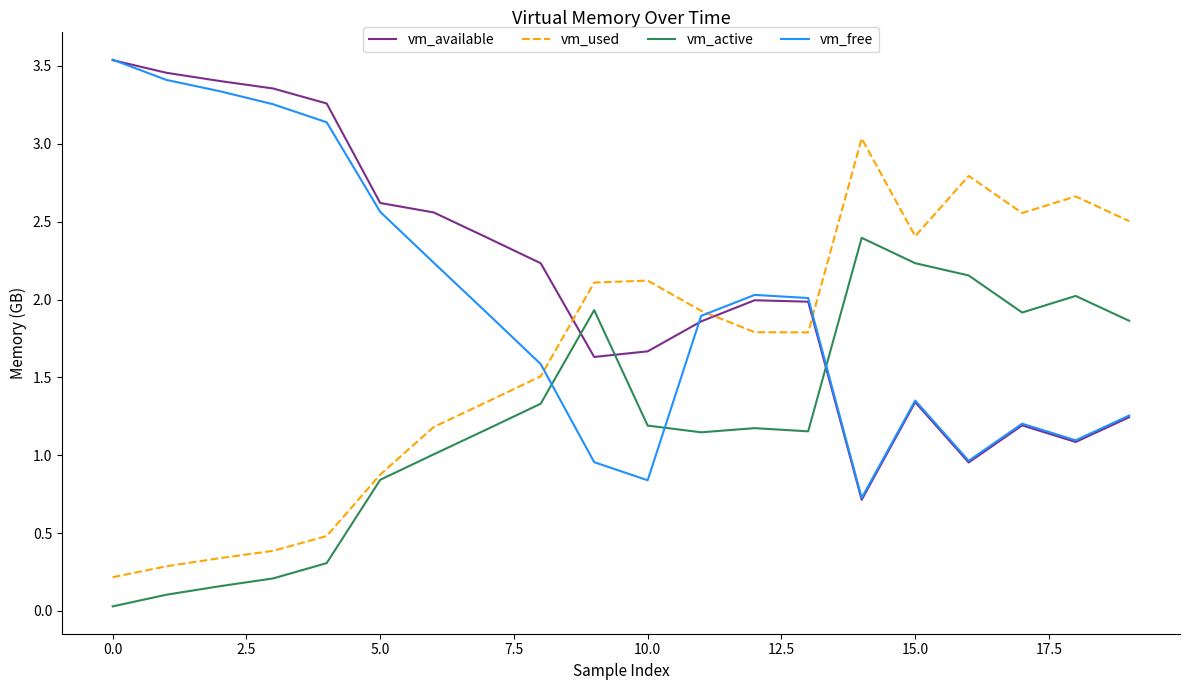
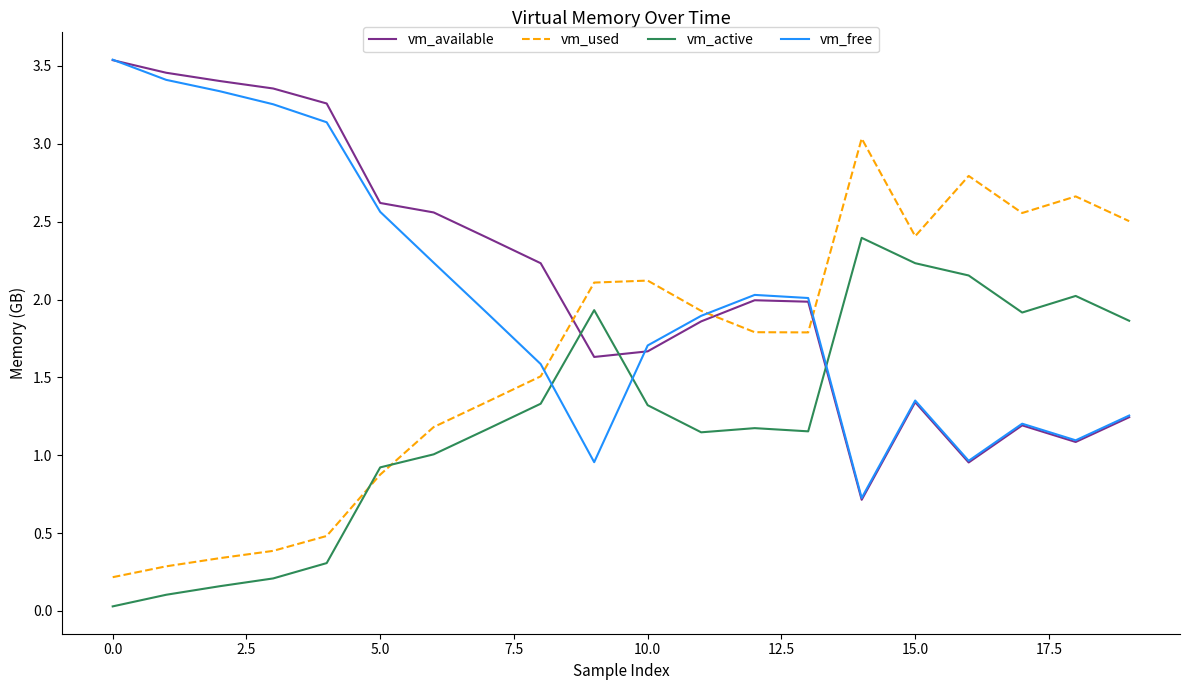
  {
    "vm_available": {
      "5.0": 2.62,
      "10.0": 1.67
    },
    "vm_used": {
      "0.0": 0.22,
      "5.0": 0.88,
      "10.0": 2.12,
      "15.0": 2.41
    },
    "vm_active": {
      "0.0": 0.03,
-     "5.0": 0.84,
-     "10.0": 1.19,
+     "5.0": 0.92,
+     "10.0": 1.32,
      "15.0": 2.23
    },
    "vm_free": {
      "5.0": 2.56,
-     "10.0": 0.84
+     "10.0": 1.71
    }
  }
